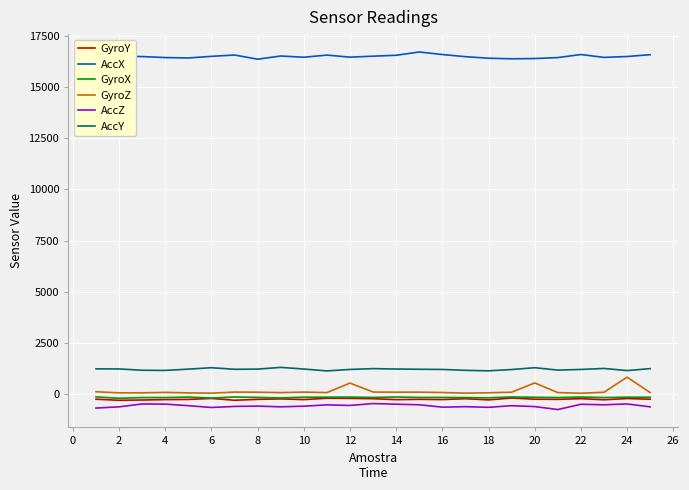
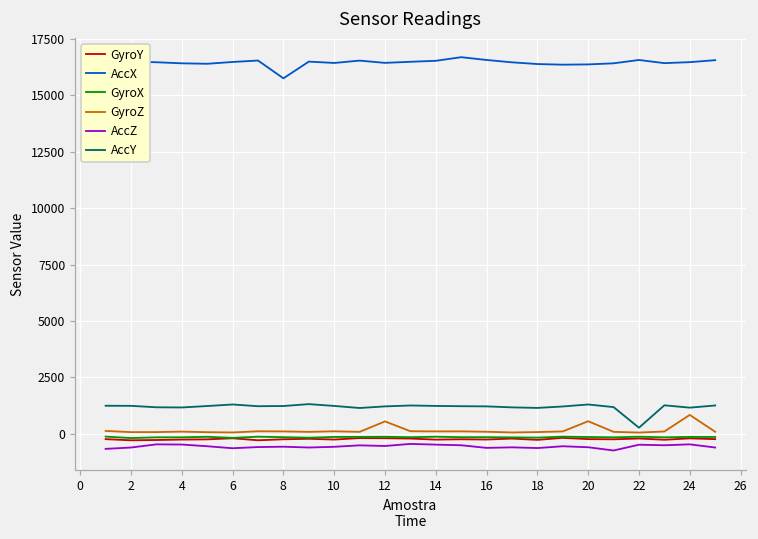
  {
    "GyroY": {
      "14": -300
    },
    "AccX": {
      "4": 16400,
      "6": 16500,
-     "8": 16300,
+     "8": 15800,
      "10": 16400,
      "12": 16400,
      "14": 16500,
      "16": 16600,
      "18": 16400,
      "20": 16400,
      "22": 16600,
      "24": 16500
    },
    "GyroX": {
      "14": -100
    },
    "GyroZ": {
      "2": 100,
      "4": 100,
      "6": 100,
      "8": 100,
      "10": 100,
      "12": 500,
      "14": 100,
      "16": 100,
      "18": 100,
      "20": 600,
      "22": 100,
      "24": 800
    },
    "AccZ": {
      "2": -600,
      "4": -500,
      "6": -600,
      "8": -600,
      "10": -600,
      "12": -500,
      "14": -500,
      "16": -600,
      "18": -600,
      "20": -600,
      "22": -500,
      "24": -500
    },
    "AccY": {
      "2": 1200,
      "4": 1200,
      "6": 1300,
      "8": 1200,
      "10": 1200,
      "12": 1200,
      "14": 1200,
      "16": 1200,
      "18": 1100,
      "20": 1300,
-     "22": 1200,
+     "22": 300,
      "24": 1200
    }
  }
